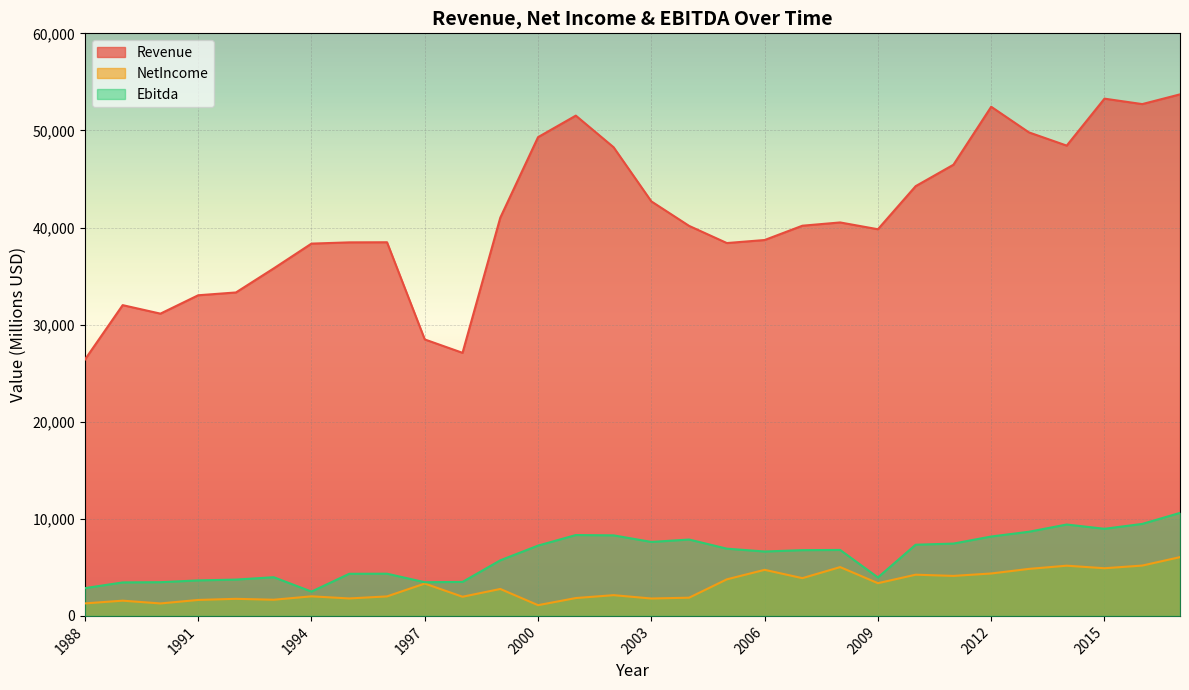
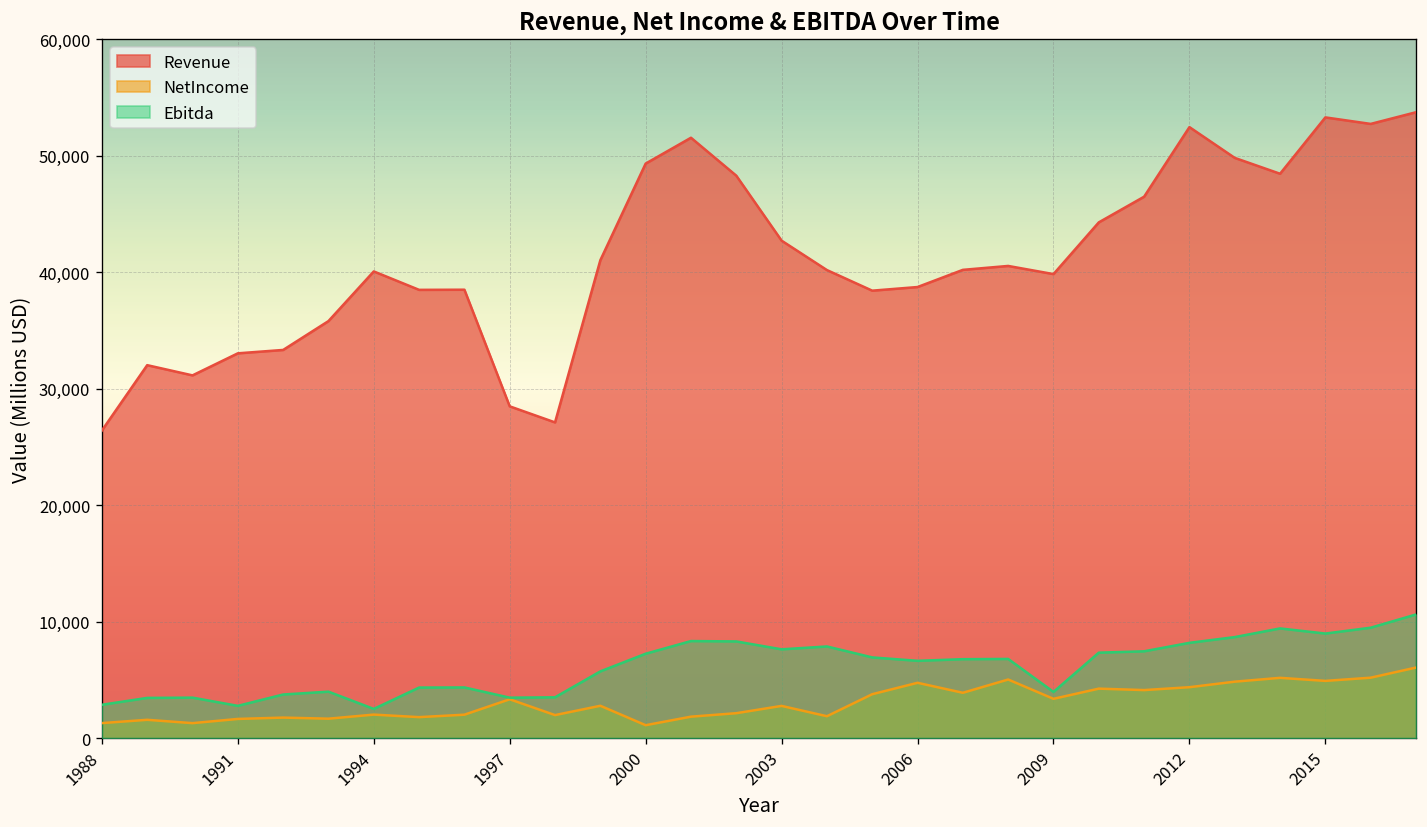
  {
    "Revenue": {
      "1988": "26,000",
      "1991": "33,000",
-     "1994": "38,000",
+     "1994": "40,000",
      "1997": "28,000",
      "2000": "49,000",
      "2003": "43,000",
      "2006": "39,000",
      "2009": "40,000",
      "2012": "52,000",
      "2015": "53,000"
    },
    "NetIncome": {
      "1988": "1,000",
      "1991": "2,000",
      "1994": "2,000",
      "2000": "1,000",
-     "2003": "2,000",
+     "2003": "3,000",
      "2006": "5,000",
      "2009": "3,000",
      "2012": "4,000",
      "2015": "5,000"
    },
    "Ebitda": {
      "1988": "3,000",
-     "1991": "4,000",
+     "1991": "3,000",
      "1994": "3,000",
      "2000": "7,000",
      "2003": "8,000",
      "2006": "7,000",
      "2009": "4,000",
      "2012": "8,000",
      "2015": "9,000"
    }
  }
